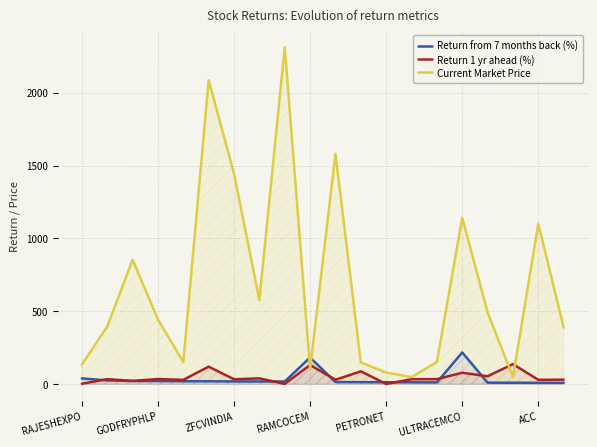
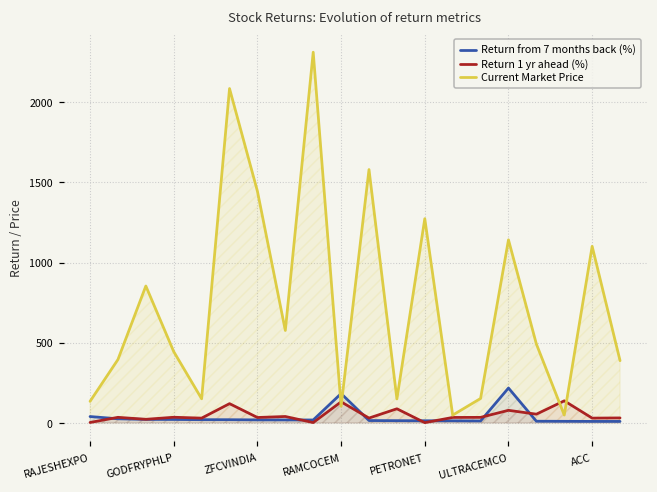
  {
    "Return from 7 months back (%)": {
      "RAJESHEXPO": 40,
      "RAMCOCEM": 180,
      "ULTRACEMCO": 220,
      "ACC": 10
    },
    "Return 1 yr ahead (%)": {
      "RAJESHEXPO": 0,
      "RAMCOCEM": 130,
      "ULTRACEMCO": 80,
      "ACC": 30
    },
    "Current Market Price": {
      "RAJESHEXPO": 130,
      "GODFRYPHLP": 440,
      "ZFCVINDIA": 1450,
      "RAMCOCEM": 100,
-     "PETRONET": 80,
+     "PETRONET": 1270,
      "ULTRACEMCO": 1140,
      "ACC": 1100
    }
  }
